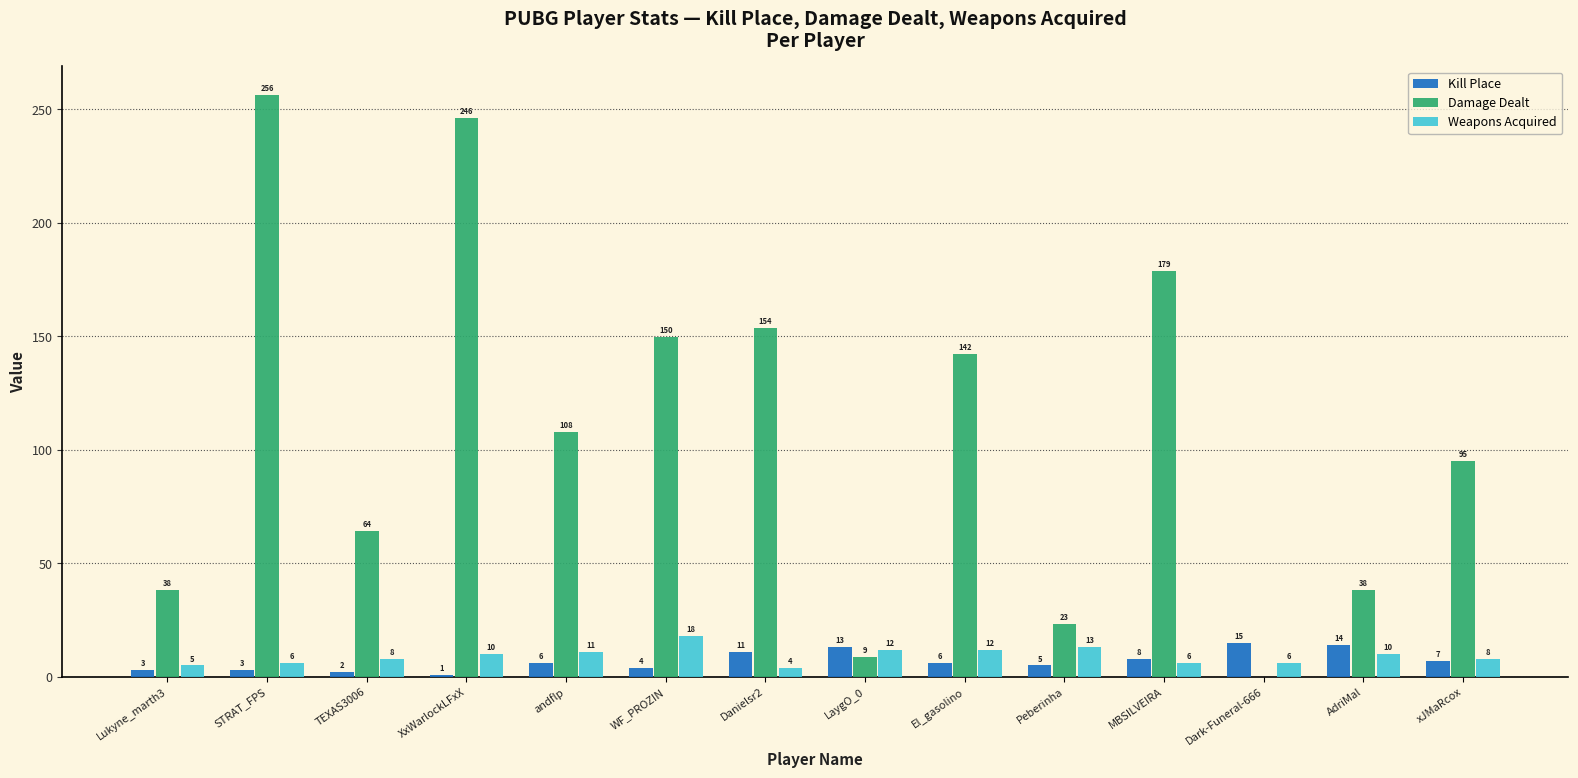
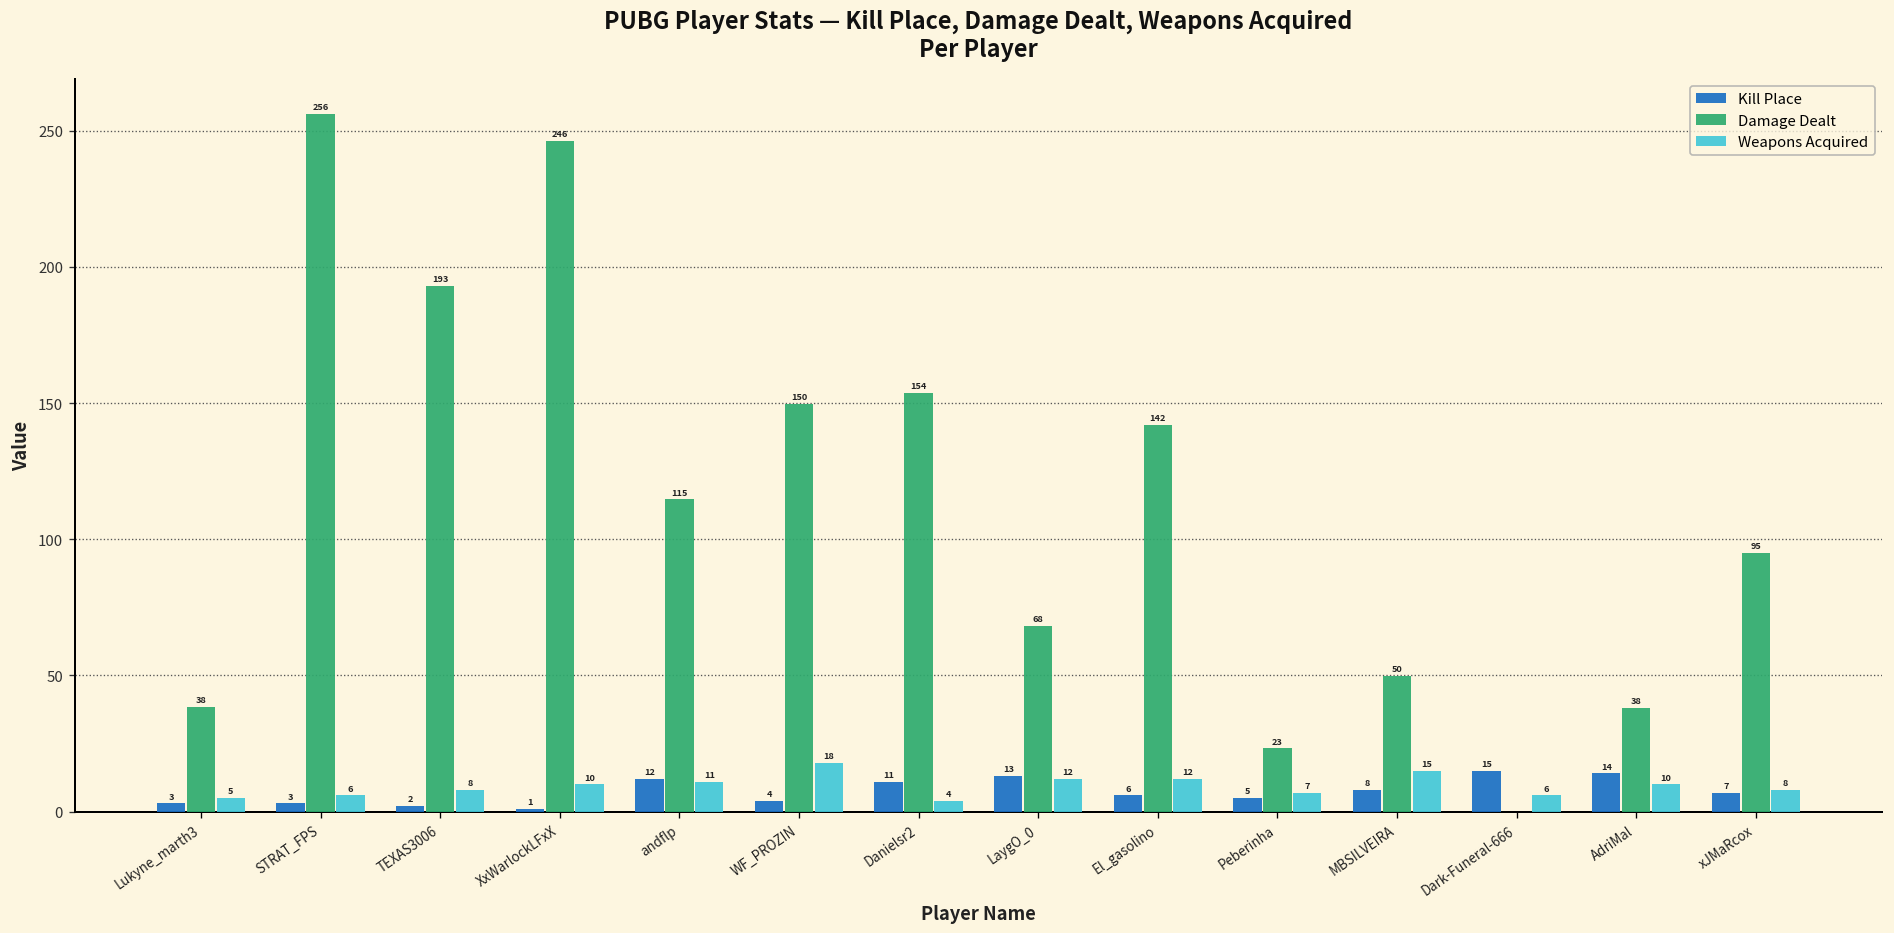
  {
    "Kill Place": {
      "Lukyne_marth3": 3,
      "STRAT_FPS": 3,
      "TEXAS3006": 2,
      "XxWarlockLFxX": 1,
-     "andflp": 6,
+     "andflp": 12,
      "WF_PROZIN": 4,
      "Danielsr2": 11,
      "LaygO_0": 13,
      "El_gasolino": 6,
      "Peberinha": 5,
      "MBSILVEIRA": 8,
      "Dark-Funeral-666": 15,
      "AdriMal": 14,
      "xJMaRcox": 7
    },
    "Damage Dealt": {
      "Lukyne_marth3": 38,
      "STRAT_FPS": 256,
-     "TEXAS3006": 64,
+     "TEXAS3006": 193,
      "XxWarlockLFxX": 246,
-     "andflp": 108,
+     "andflp": 115,
      "WF_PROZIN": 150,
      "Danielsr2": 154,
-     "LaygO_0": 9,
+     "LaygO_0": 68,
      "El_gasolino": 142,
      "Peberinha": 23,
-     "MBSILVEIRA": 179,
+     "MBSILVEIRA": 50,
      "AdriMal": 38,
      "xJMaRcox": 95
    },
    "Weapons Acquired": {
      "Lukyne_marth3": 5,
      "STRAT_FPS": 6,
      "TEXAS3006": 8,
      "XxWarlockLFxX": 10,
      "andflp": 11,
      "WF_PROZIN": 18,
      "Danielsr2": 4,
      "LaygO_0": 12,
      "El_gasolino": 12,
-     "Peberinha": 13,
-     "MBSILVEIRA": 6,
+     "Peberinha": 7,
+     "MBSILVEIRA": 15,
      "Dark-Funeral-666": 6,
      "AdriMal": 10,
      "xJMaRcox": 8
    }
  }
